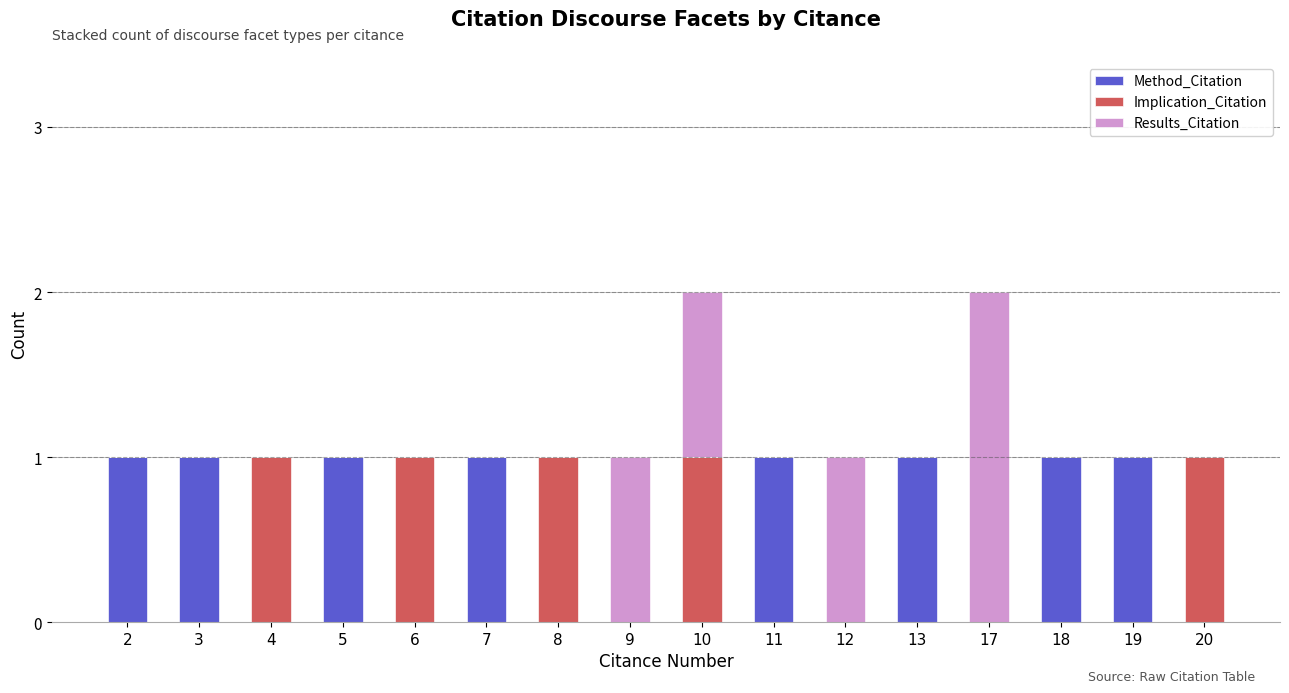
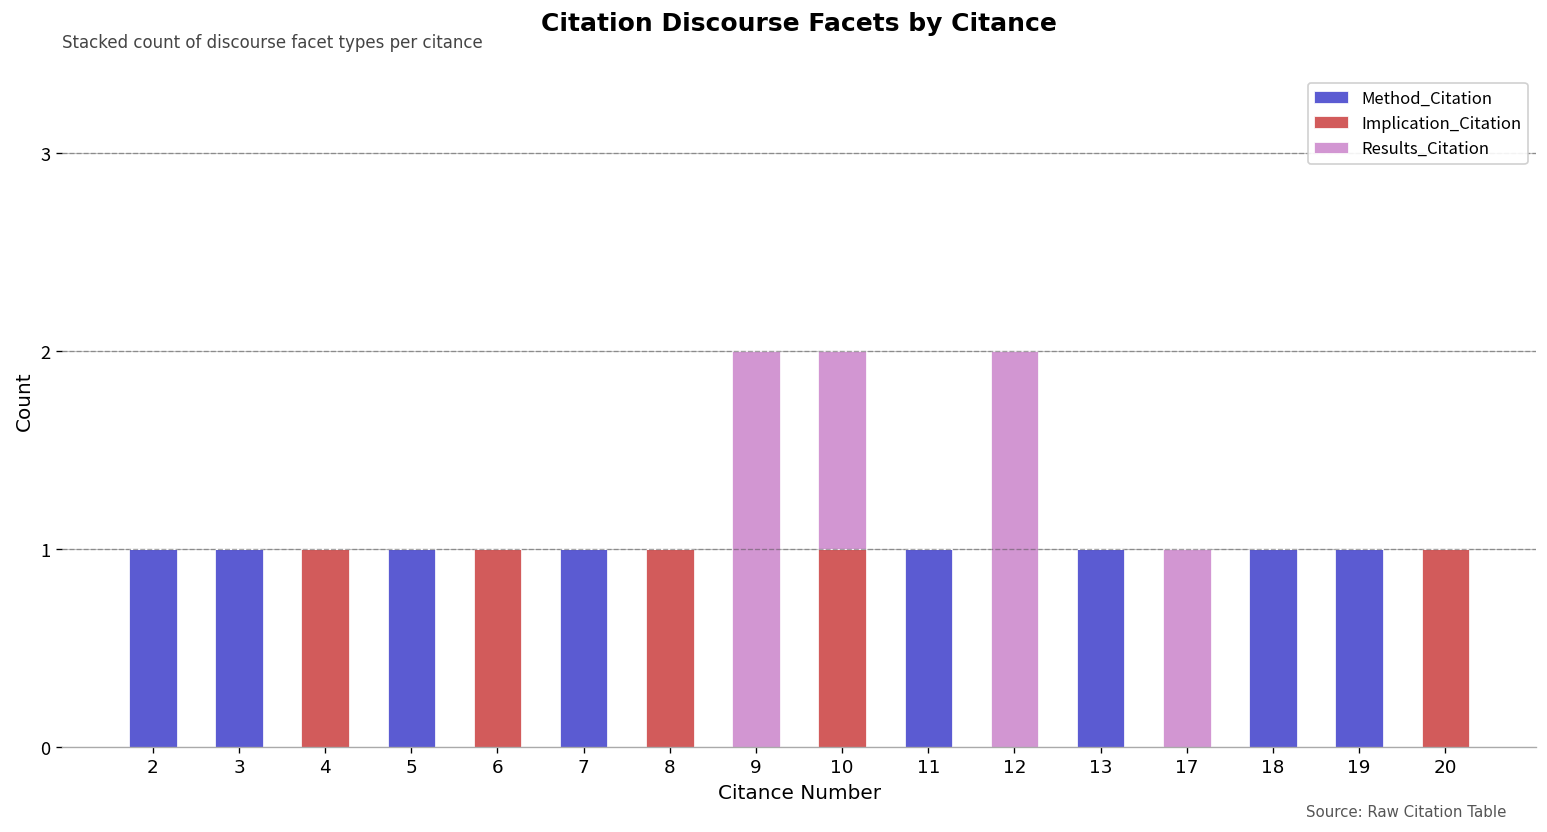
  {
    "Method_Citation": {
      "2": 1,
      "3": 1,
      "4": 0,
      "5": 1,
      "6": 0,
      "7": 1,
      "8": 0,
      "9": 0,
      "10": 0,
      "11": 1,
      "12": 0,
      "13": 1,
      "17": 0,
      "18": 1,
      "19": 1,
      "20": 0
    },
    "Results_Citation": {
-     "9": 1,
-     "12": 1,
-     "17": 2
+     "9": 2,
+     "12": 2,
+     "17": 1
    }
  }
